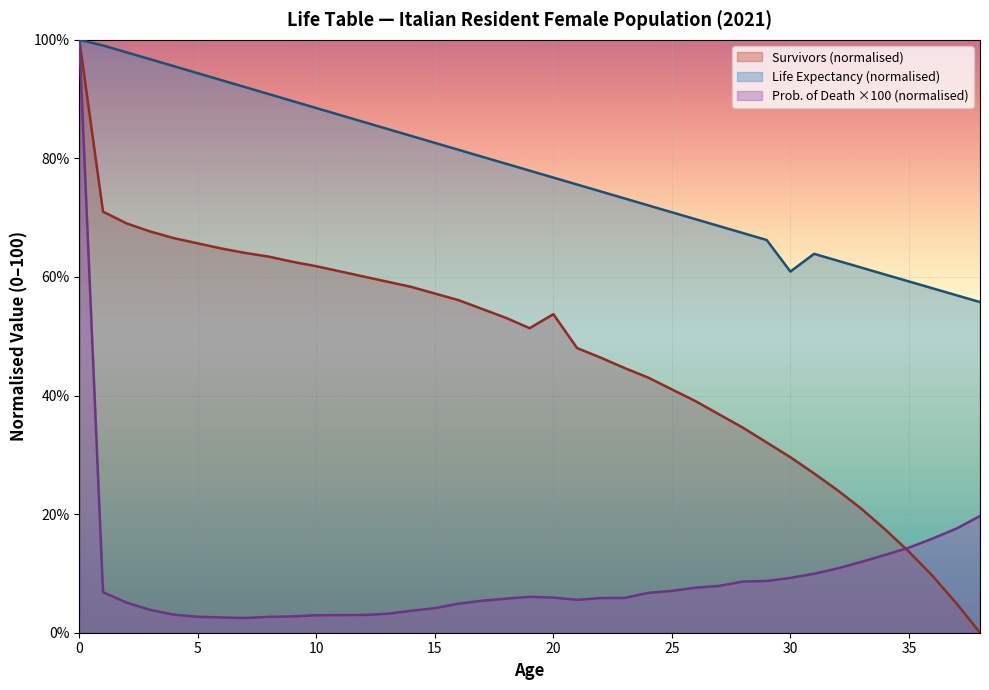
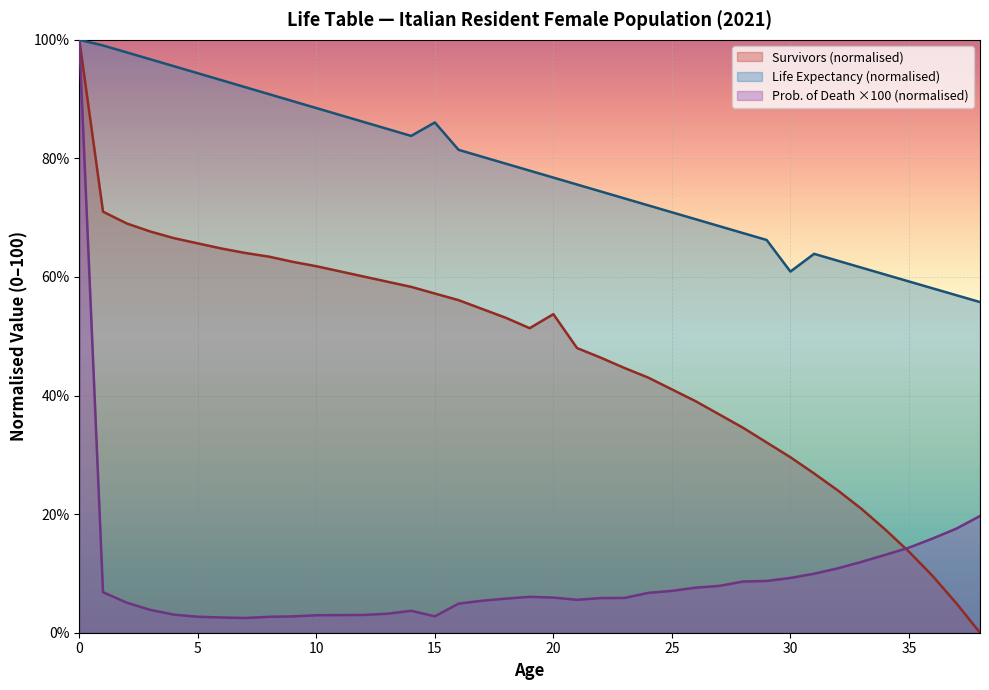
  {
    "Survivors (normalised)": {
      "5": "66%",
      "10": "62%",
      "15": "57%",
      "20": "54%",
      "25": "41%",
      "30": "30%",
      "35": "14%"
    },
    "Life Expectancy (normalised)": {
      "5": "94%",
      "10": "88%",
-     "15": "83%",
+     "15": "86%",
      "20": "77%",
      "25": "71%",
      "30": "61%",
      "35": "59%"
    },
    "Prob. of Death ×100 (normalised)": {
      "5": "3%",
      "10": "3%",
-     "15": "4%",
+     "15": "3%",
      "20": "6%",
      "25": "7%",
      "30": "9%",
      "35": "14%"
    }
  }
